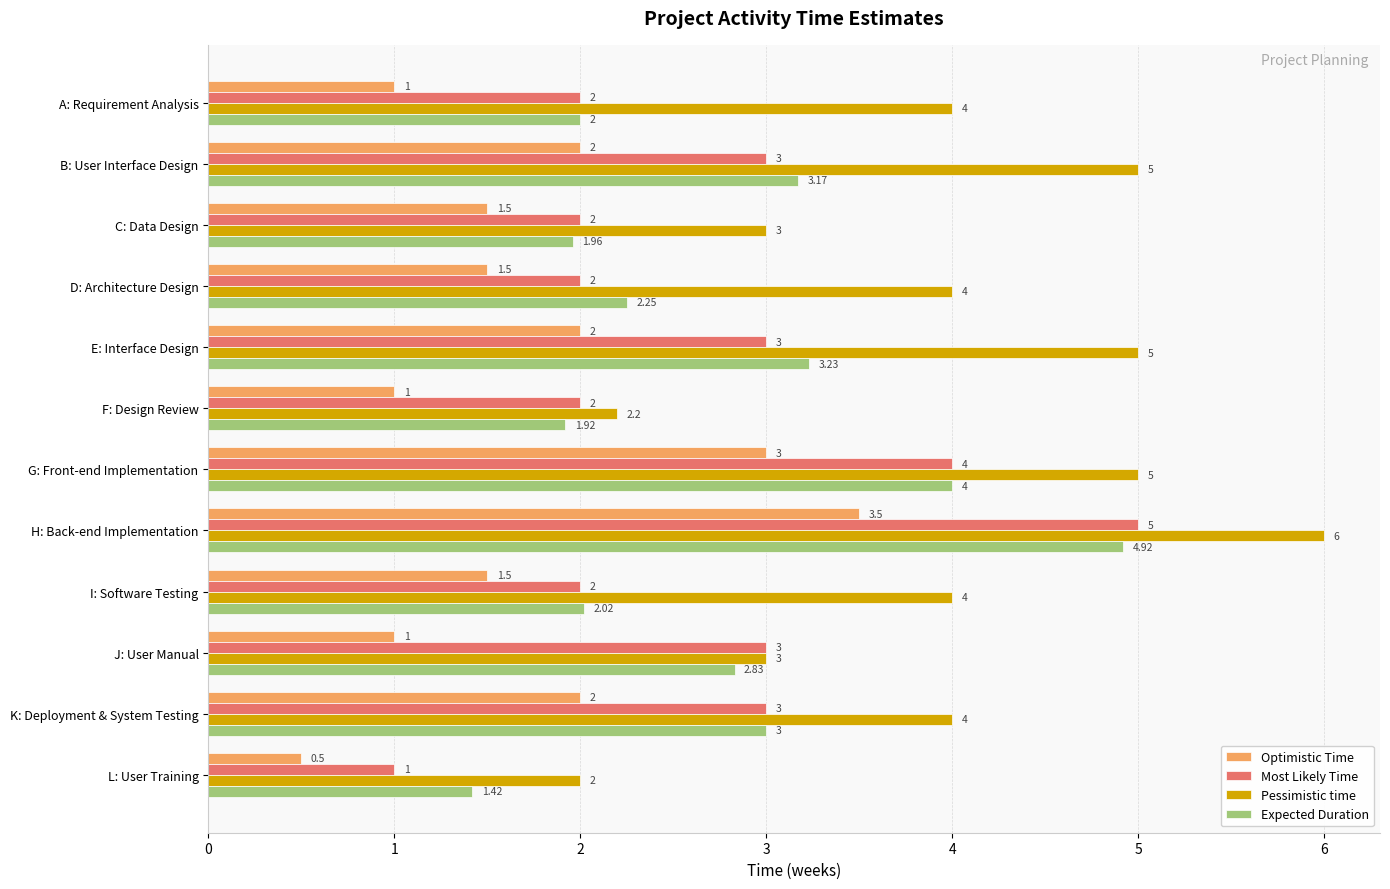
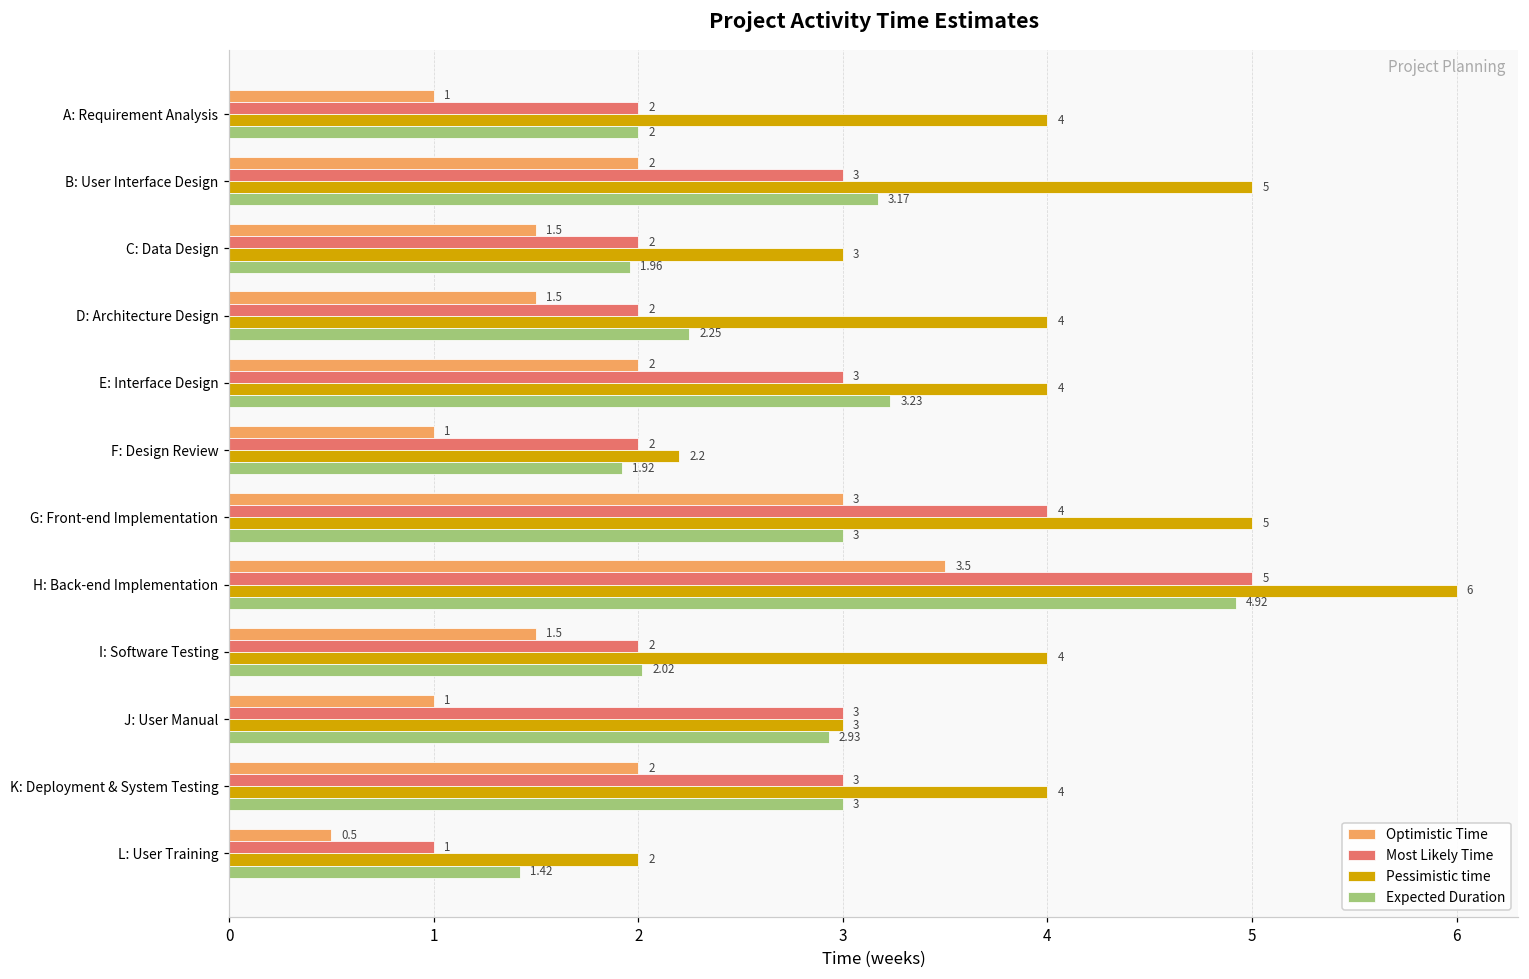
  {
    "Pessimistic time": {
      "A: Requirement Analysis": 4,
      "B: User Interface Design": 5,
      "C: Data Design": 3,
      "D: Architecture Design": 4,
-     "E: Interface Design": 5,
+     "E: Interface Design": 4,
      "F: Design Review": 2.2,
      "G: Front-end Implementation": 5,
      "H: Back-end Implementation": 6,
      "I: Software Testing": 4,
      "J: User Manual": 3,
      "K: Deployment & System Testing": 4,
      "L: User Training": 2
    },
    "Expected Duration": {
      "A: Requirement Analysis": 2,
      "B: User Interface Design": 3.17,
      "C: Data Design": 1.96,
      "D: Architecture Design": 2.25,
      "E: Interface Design": 3.23,
      "F: Design Review": 1.92,
-     "G: Front-end Implementation": 4,
+     "G: Front-end Implementation": 3,
      "H: Back-end Implementation": 4.92,
      "I: Software Testing": 2.02,
-     "J: User Manual": 2.83,
+     "J: User Manual": 2.93,
      "K: Deployment & System Testing": 3,
      "L: User Training": 1.42
    }
  }
